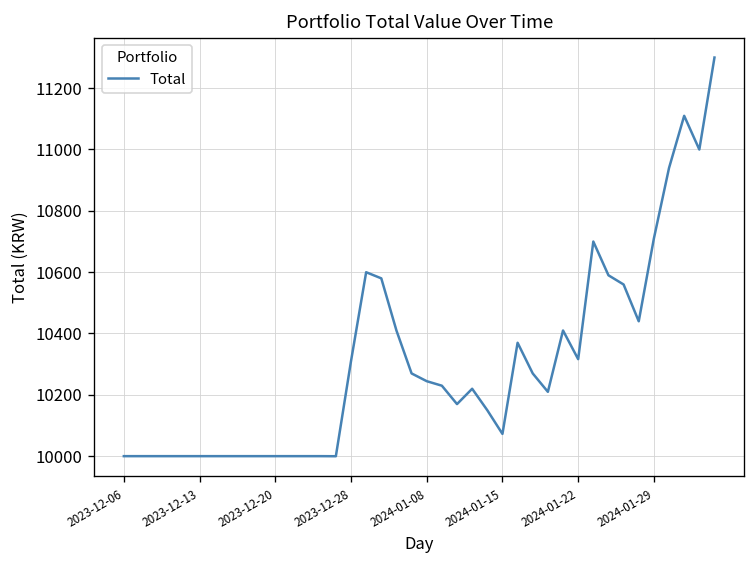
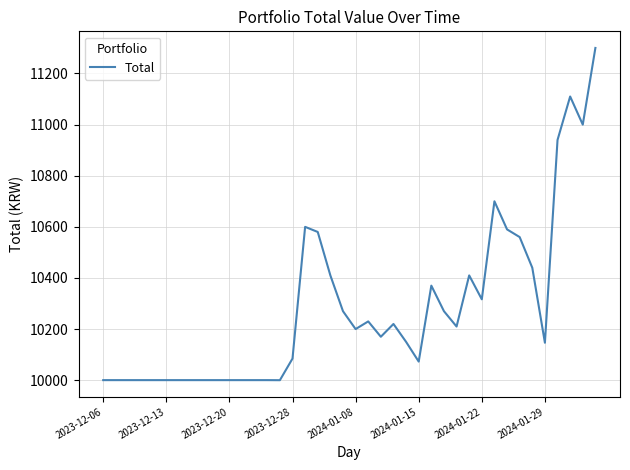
  {
    "2023-12-06": 10000,
    "2023-12-13": 10000,
    "2023-12-20": 10000,
-   "2023-12-28": 10310,
-   "2024-01-08": 10240,
+   "2023-12-28": 10080,
+   "2024-01-08": 10200,
    "2024-01-15": 10070,
    "2024-01-22": 10320,
-   "2024-01-29": 10710
+   "2024-01-29": 10150
  }
